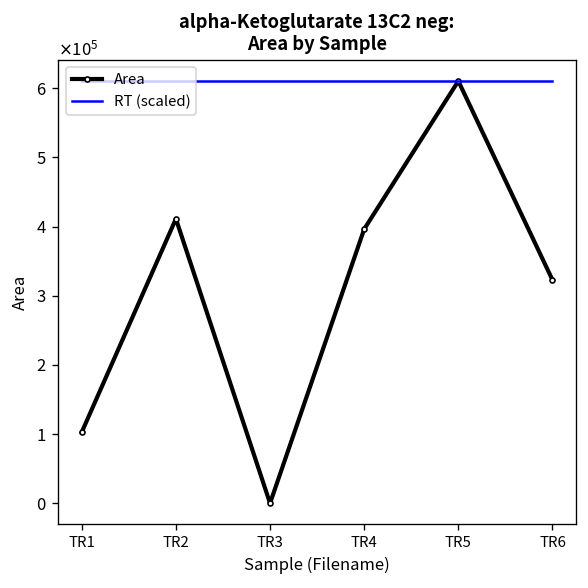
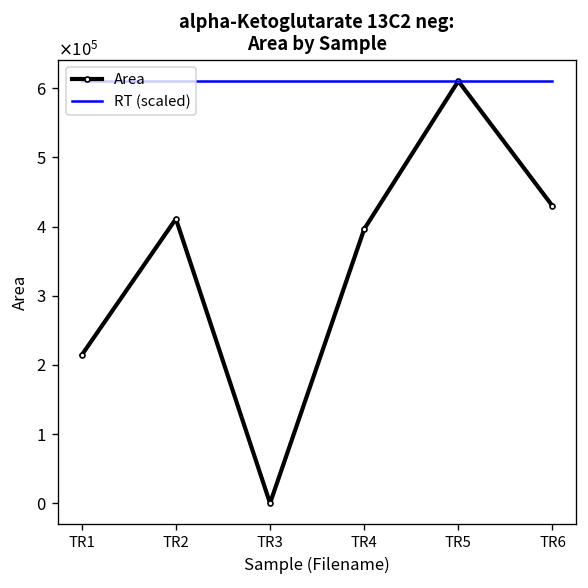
  {
    "Area": {
-     "TR1": 100000,
+     "TR1": 210000,
      "TR2": 410000,
      "TR3": 0,
      "TR4": 400000,
-     "TR6": 320000
+     "TR6": 430000
    },
    "RT (scaled)": {
      "TR3": 610000,
      "TR4": 610000,
      "TR6": 610000
    }
  }
